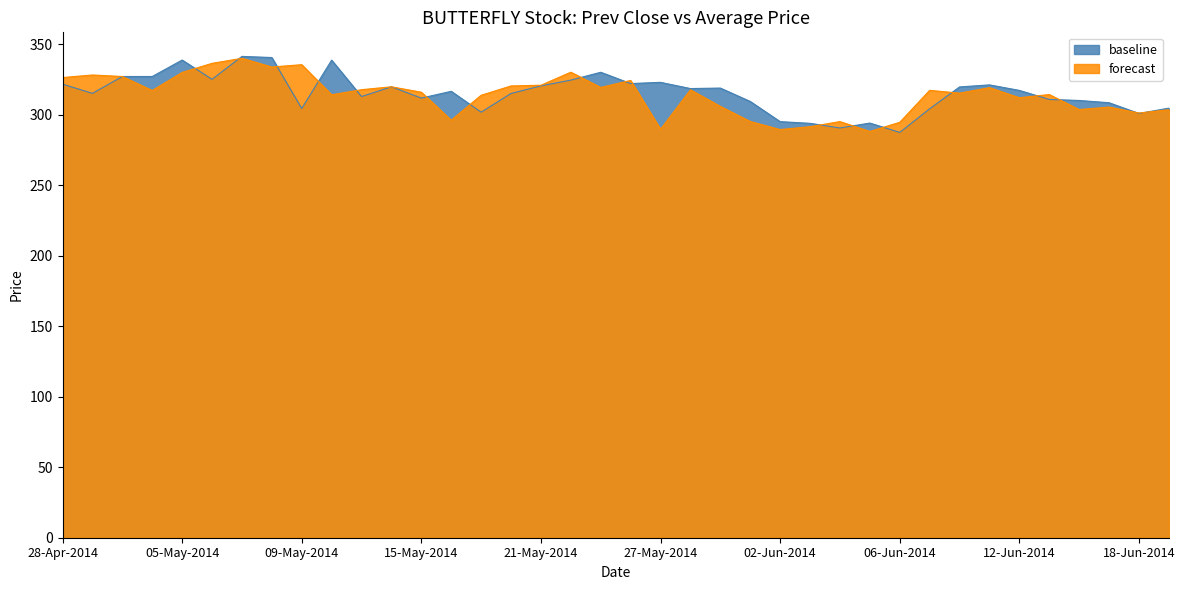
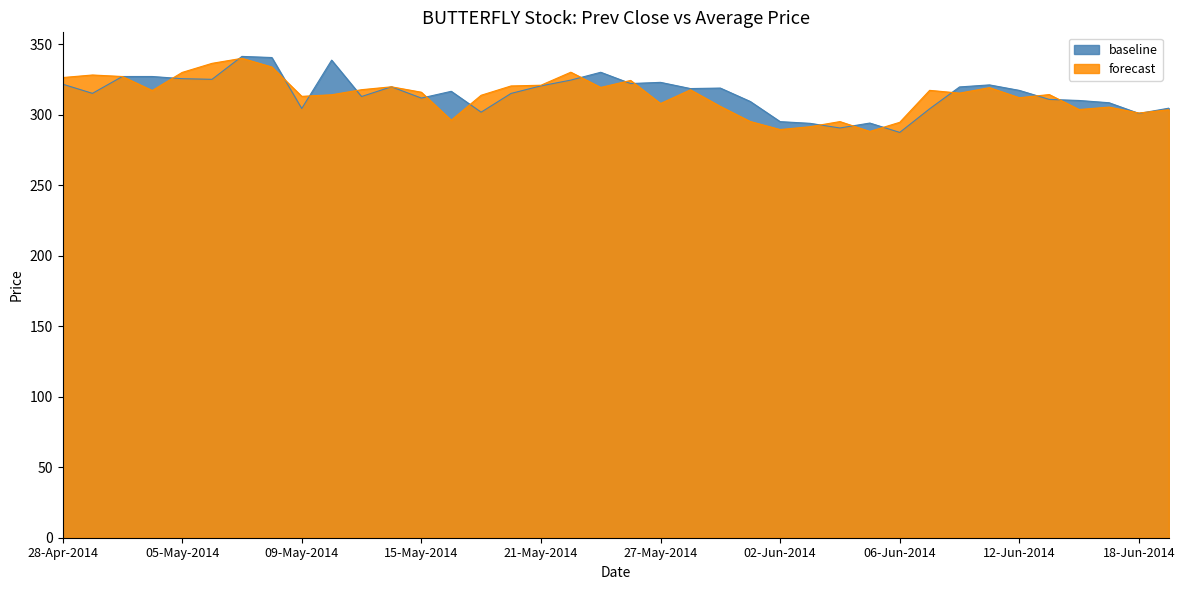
  {
    "baseline": {
      "28-Apr-2014": 322,
-     "05-May-2014": 339,
+     "05-May-2014": 325,
      "09-May-2014": 304,
      "15-May-2014": 312,
      "27-May-2014": 323,
      "02-Jun-2014": 295,
      "06-Jun-2014": 287,
      "12-Jun-2014": 317
    },
    "forecast": {
      "28-Apr-2014": 326,
      "05-May-2014": 330,
-     "09-May-2014": 335,
+     "09-May-2014": 313,
      "15-May-2014": 316,
-     "27-May-2014": 290,
+     "27-May-2014": 308,
      "02-Jun-2014": 289,
      "06-Jun-2014": 295,
      "12-Jun-2014": 312
    }
  }
